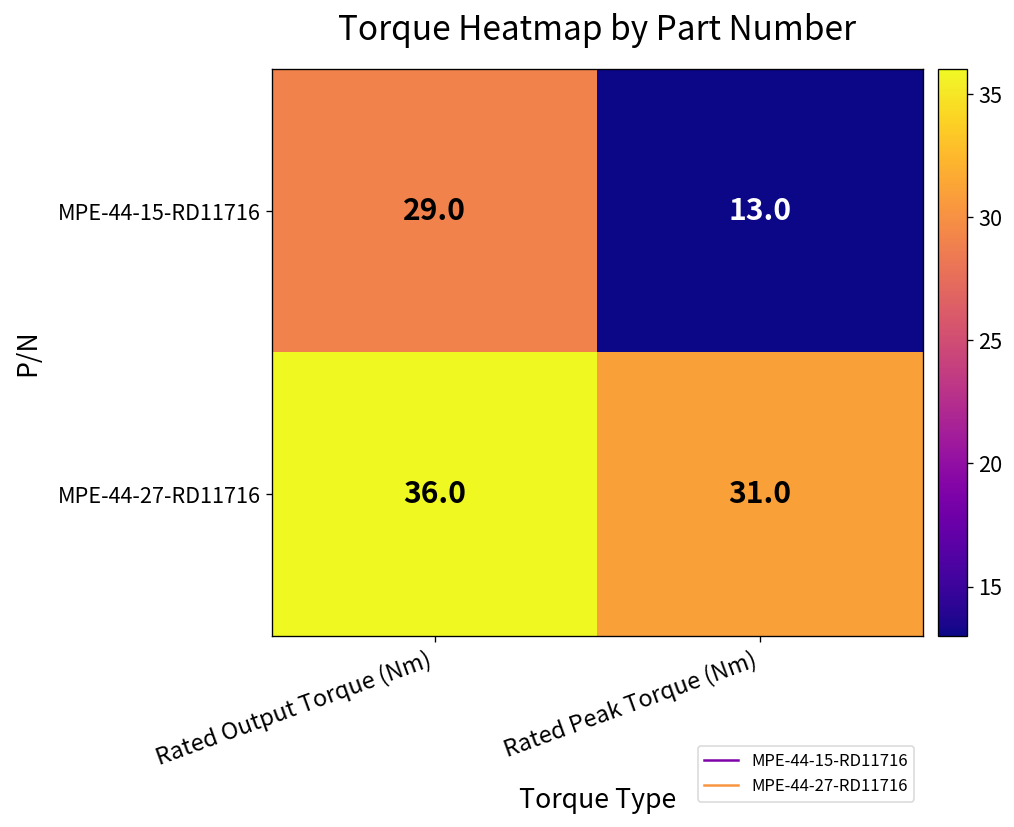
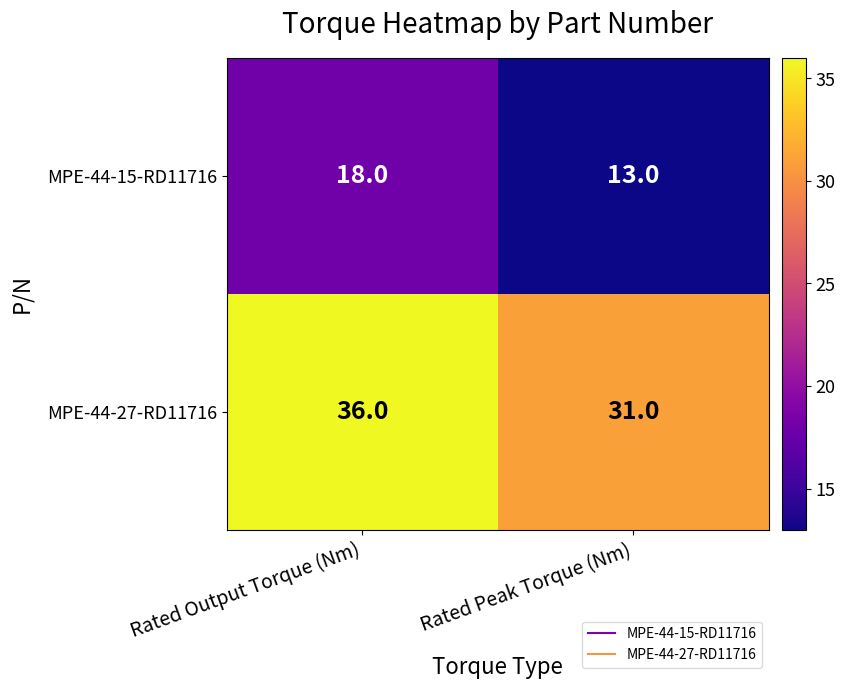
  {
    "MPE-44-15-RD11716": {
-     "Rated Output Torque (Nm)": 29.0,
+     "Rated Output Torque (Nm)": 18.0,
      "Rated Peak Torque (Nm)": 13.0
    },
    "MPE-44-27-RD11716": {
      "Rated Output Torque (Nm)": 36.0,
      "Rated Peak Torque (Nm)": 31.0
    }
  }
